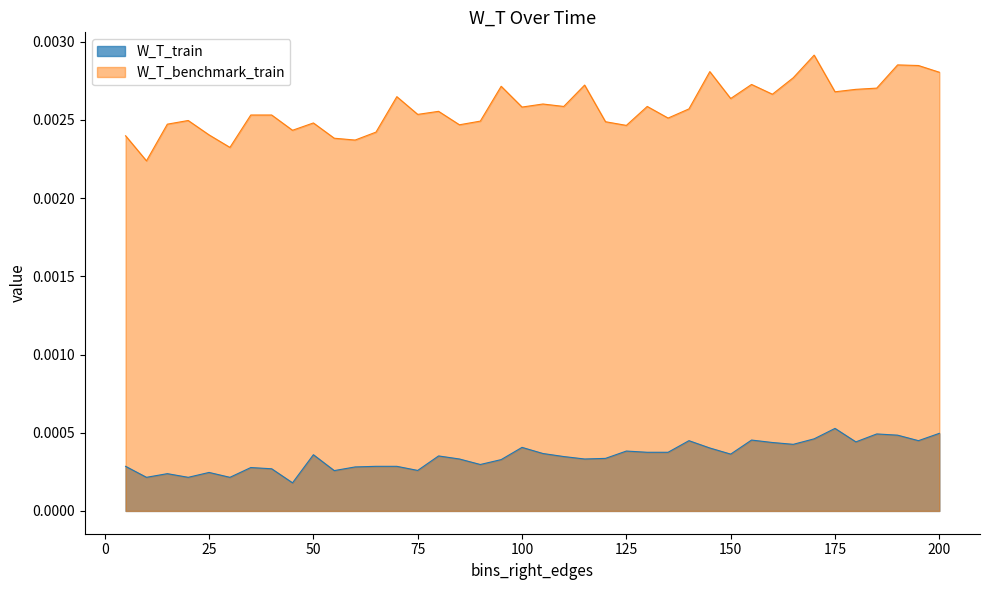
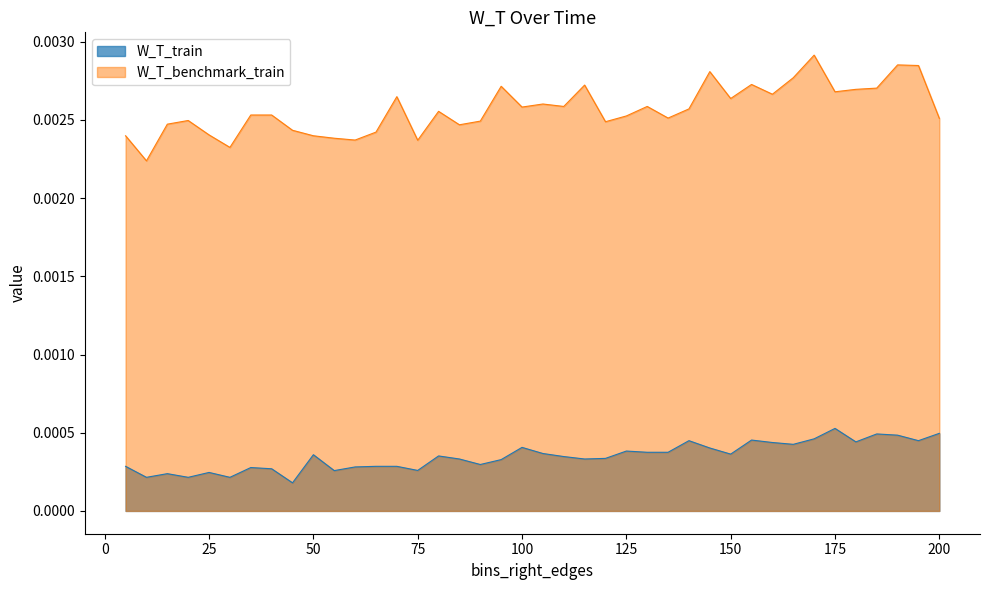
  {
    "W_T_train": {
      "25": 0.00025,
      "50": 0.00036,
      "75": 0.00026,
      "100": 0.00041,
      "125": 0.00038,
      "150": 0.00036,
      "175": 0.00053,
      "200": 0.00050
    },
    "W_T_benchmark_train": {
      "25": 0.00240,
-     "50": 0.00248,
-     "75": 0.00254,
+     "50": 0.00240,
+     "75": 0.00237,
      "100": 0.00258,
-     "125": 0.00246,
+     "125": 0.00253,
      "150": 0.00264,
      "175": 0.00268,
-     "200": 0.00280
+     "200": 0.00251
    }
  }
